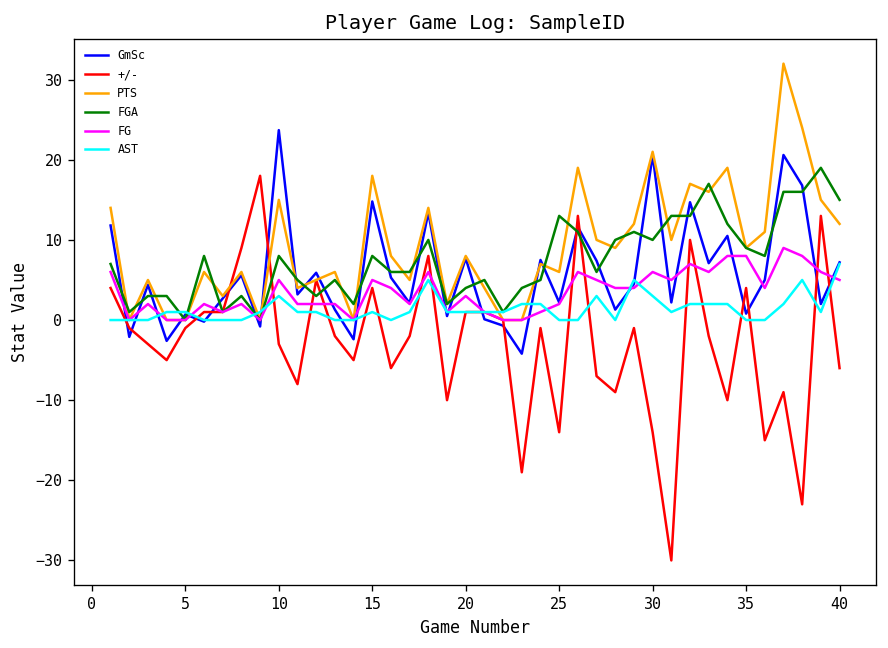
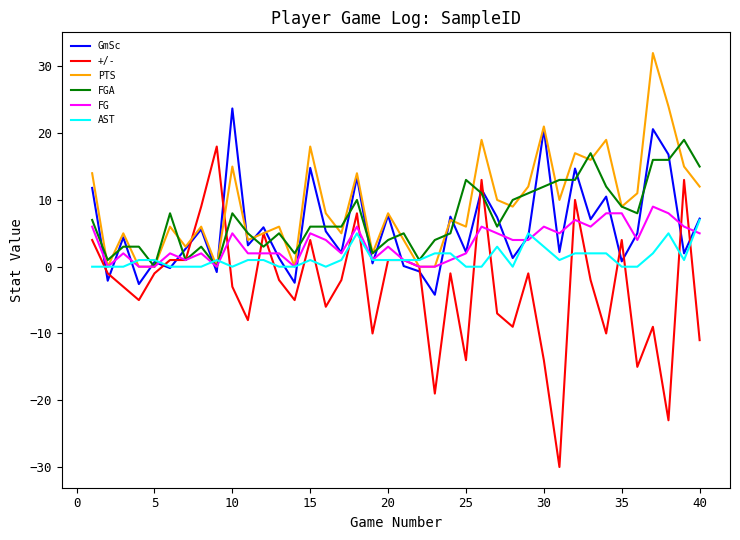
  {
    "GmSc": {
      "10": 24,
      "15": 15,
      "30": 21,
      "35": 1
    },
    "+/-": {
      "5": -1,
      "10": -3,
      "15": 4,
      "25": -14,
      "30": -14,
      "35": 4,
-     "40": -6
+     "40": -11
    },
    "PTS": {
      "10": 15,
      "15": 18,
      "25": 6,
      "30": 21,
      "40": 12
    },
    "FGA": {
      "10": 8,
-     "15": 8,
+     "15": 6,
      "20": 4,
      "25": 13,
-     "30": 10,
+     "30": 12,
      "40": 15
    },
    "FG": {
      "10": 5,
      "15": 5,
      "20": 3,
      "30": 6,
      "35": 8,
      "40": 5
    },
    "AST": {
-     "10": 3,
+     "10": 0,
      "15": 1,
      "25": 0,
      "30": 3,
      "35": 0
    }
  }
